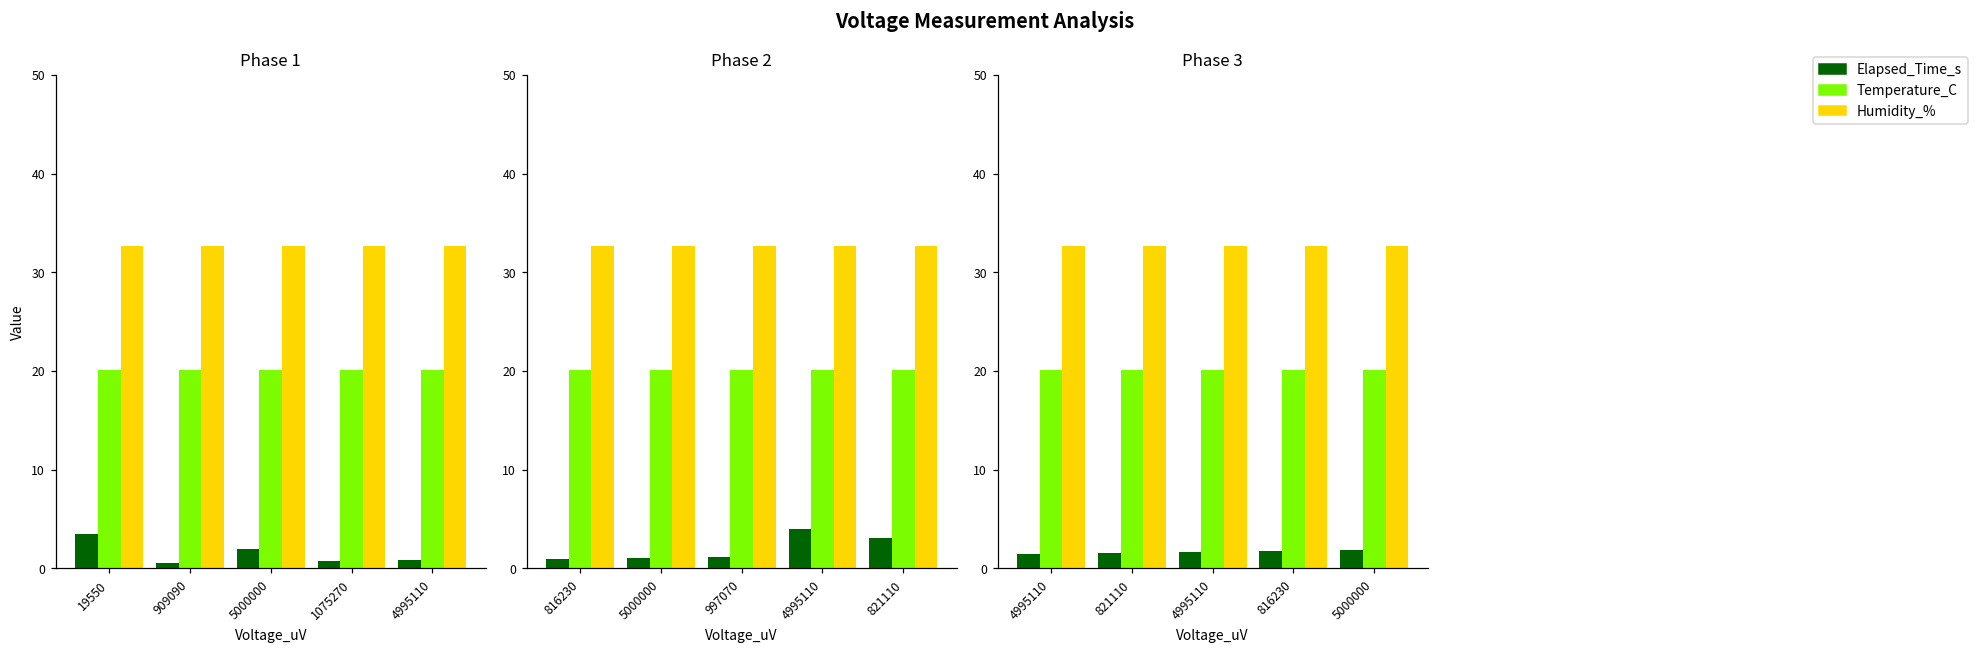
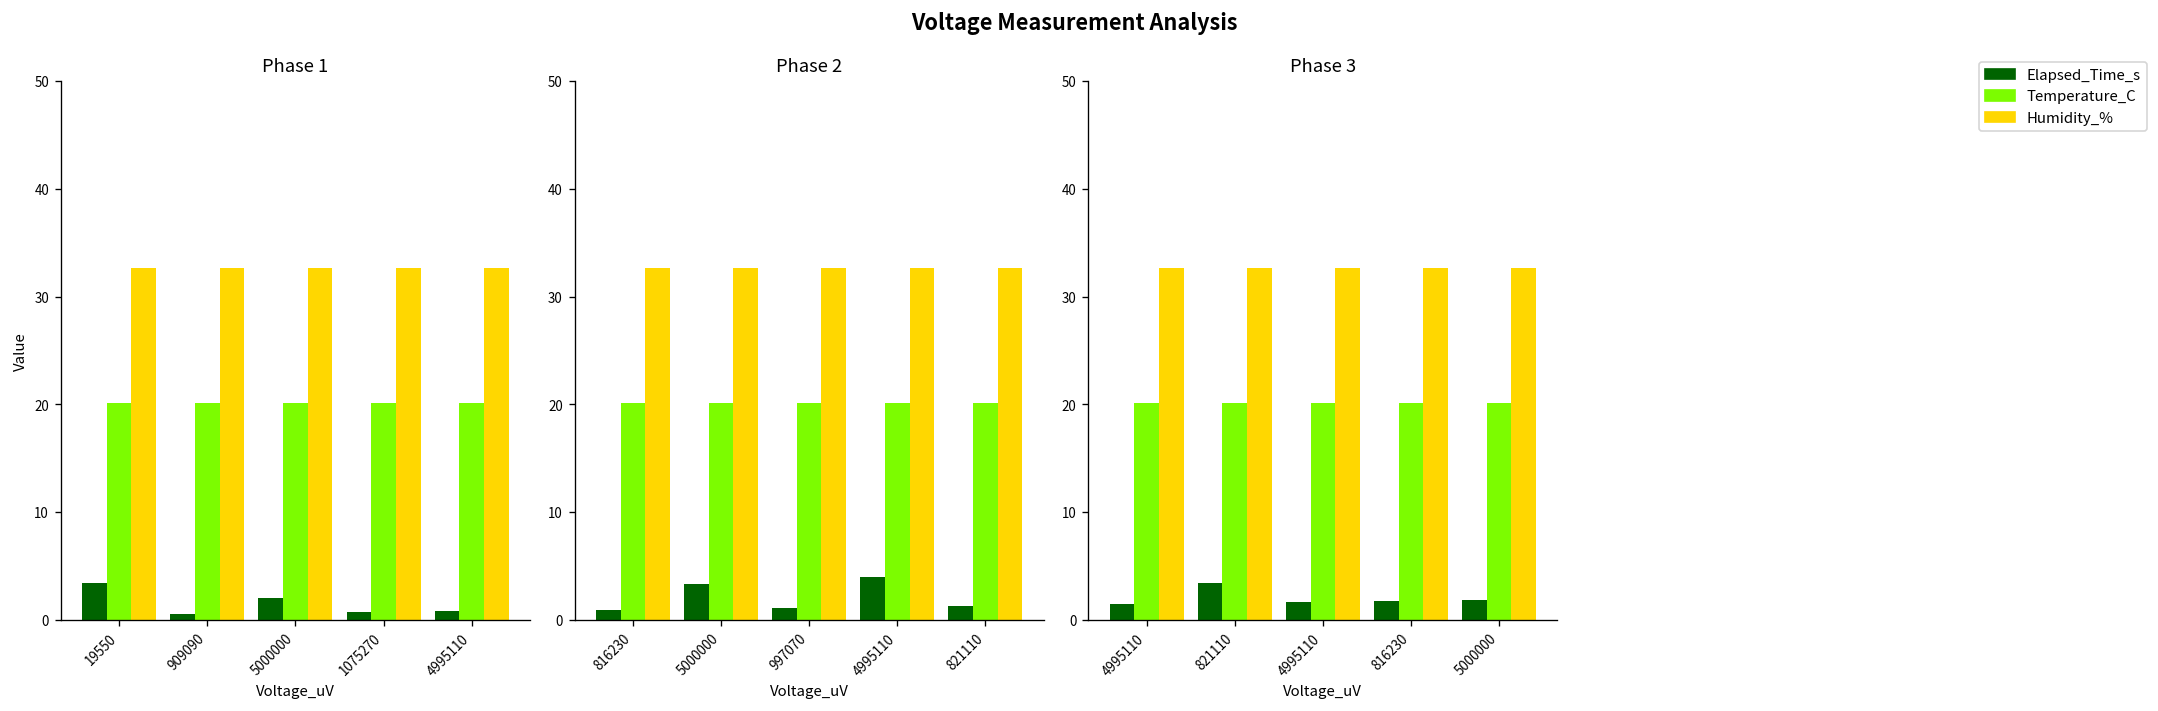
  {
    "Phase 1": {
      "Elapsed_Time_s": {
        "19550": 3,
        "909090": 1,
        "5000000": 2,
        "1075270": 1,
        "4995110": 1
      },
      "Temperature_C": {
        "19550": 20,
        "909090": 20,
        "5000000": 20,
        "1075270": 20,
        "4995110": 20
      },
      "Humidity_%": {
        "19550": 33,
        "909090": 33,
        "5000000": 33,
        "1075270": 33,
        "4995110": 33
      }
    },
    "Phase 2": {
      "Elapsed_Time_s": {
        "816230": 1,
-       "5000000": 1,
+       "5000000": 3,
        "997070": 1,
        "4995110": 4,
-       "821110": 3
+       "821110": 1
      },
      "Temperature_C": {
        "816230": 20,
        "5000000": 20,
        "997070": 20,
        "4995110": 20,
        "821110": 20
      },
      "Humidity_%": {
        "816230": 33,
        "5000000": 33,
        "997070": 33,
        "4995110": 33,
        "821110": 33
      }
    },
    "Phase 3": {
      "Elapsed_Time_s": {
-       "821110": 2,
+       "821110": 3,
        "816230": 2,
        "5000000": 2
      },
      "Temperature_C": {
        "821110": 20,
        "816230": 20,
        "5000000": 20
      },
      "Humidity_%": {
        "821110": 33,
        "816230": 33,
        "5000000": 33
      }
    }
  }
